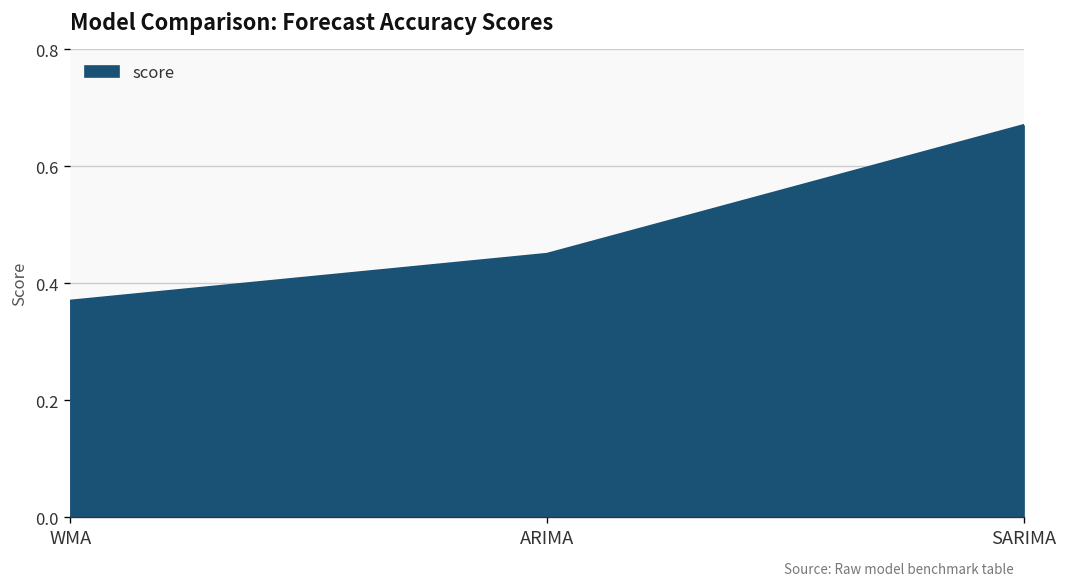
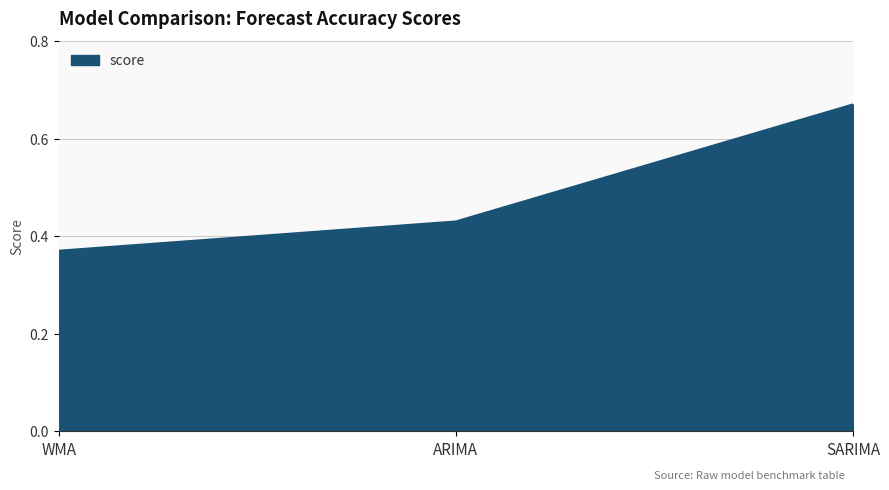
  {
    "WMA": 0.37,
-   "ARIMA": 0.45,
+   "ARIMA": 0.43,
    "SARIMA": 0.67
  }
